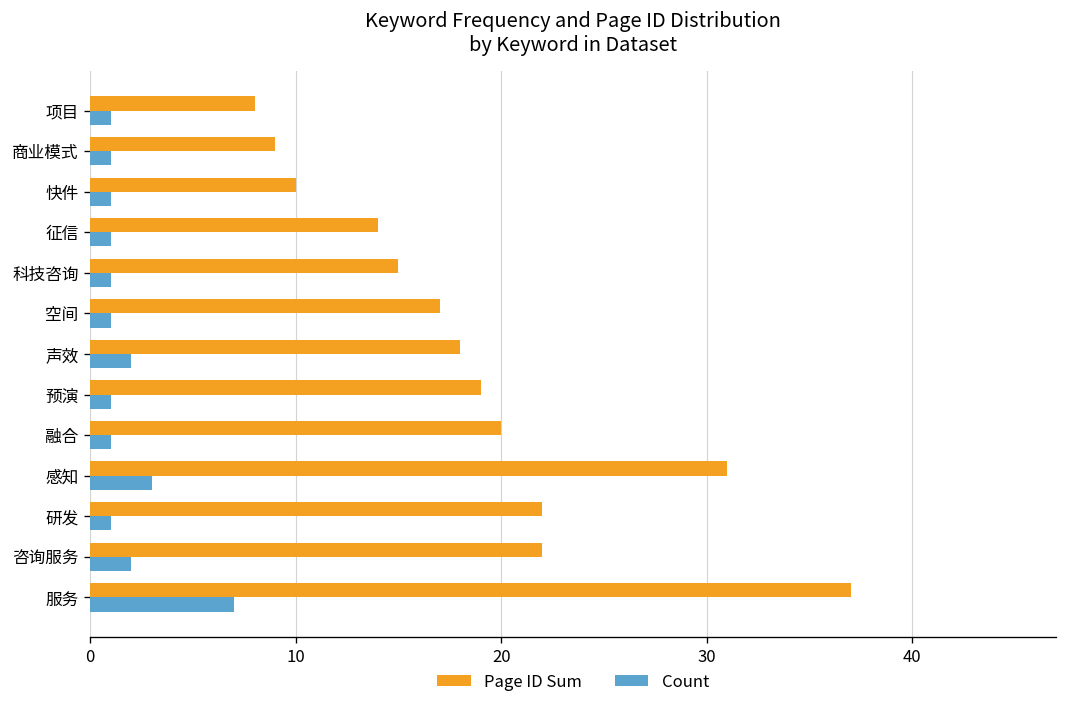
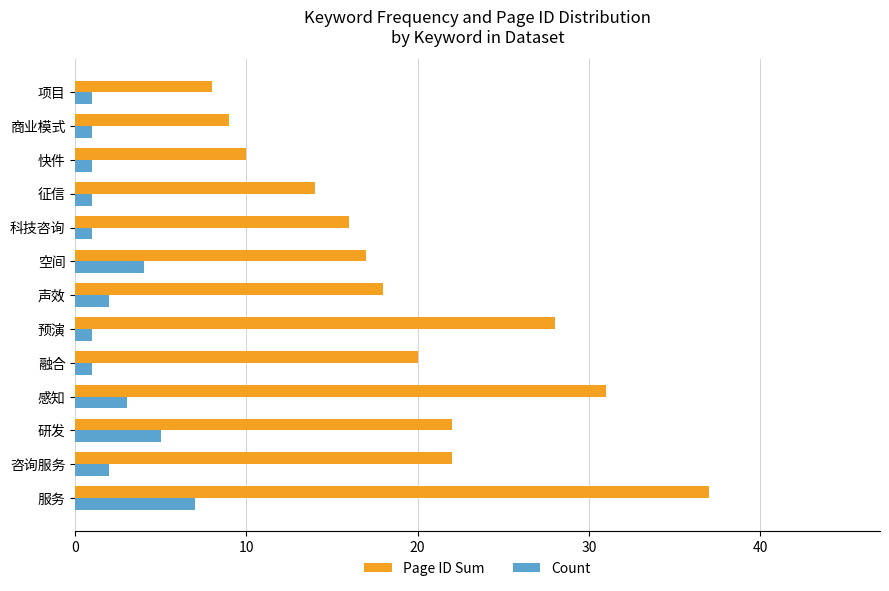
  {
    "Page ID Sum": {
      "项目": 8,
      "商业模式": 9,
      "快件": 10,
      "征信": 14,
-     "科技咨询": 15,
+     "科技咨询": 16,
      "空间": 17,
      "声效": 18,
-     "预演": 19,
+     "预演": 28,
      "融合": 20,
      "感知": 31,
      "研发": 22,
      "咨询服务": 22,
      "服务": 37
    },
    "Count": {
      "项目": 1,
      "商业模式": 1,
      "快件": 1,
      "征信": 1,
      "科技咨询": 1,
-     "空间": 1,
+     "空间": 4,
      "声效": 2,
      "预演": 1,
      "融合": 1,
      "感知": 3,
-     "研发": 1,
+     "研发": 5,
      "咨询服务": 2,
      "服务": 7
    }
  }
